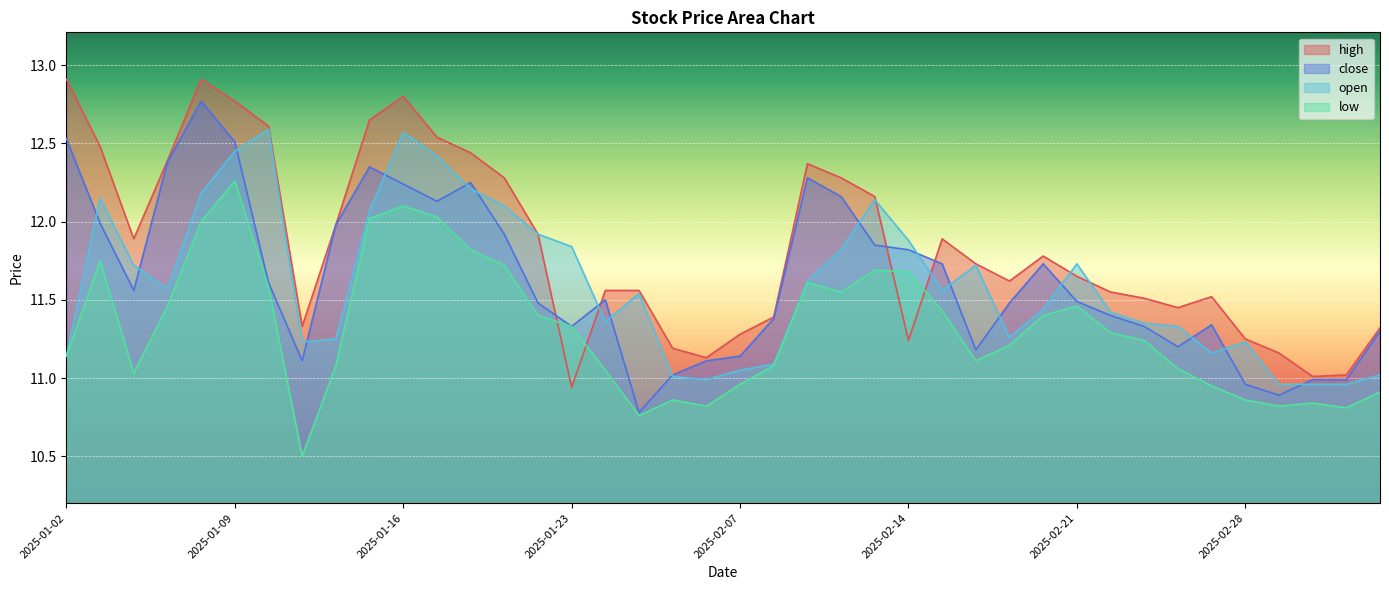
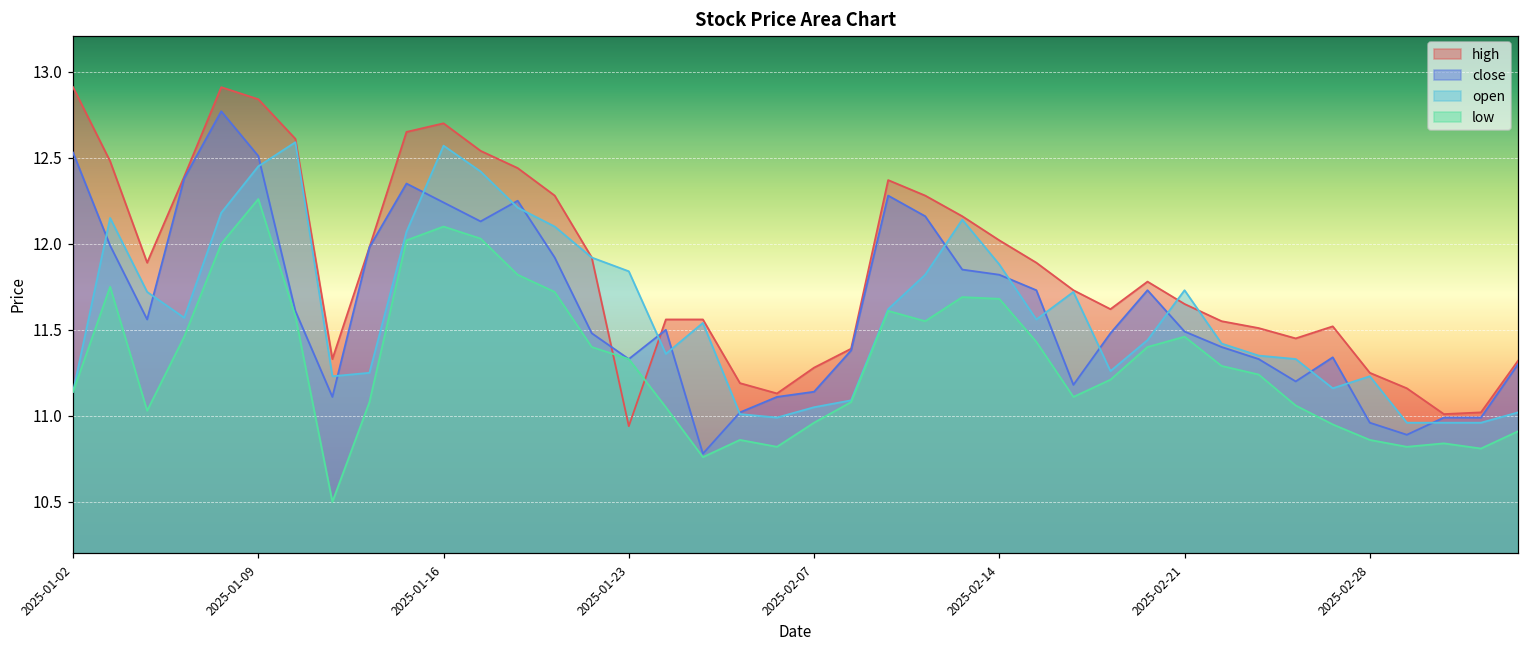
  {
    "high": {
      "2025-01-02": 12.91,
-     "2025-01-09": 12.77,
-     "2025-01-16": 12.8,
+     "2025-01-09": 12.84,
+     "2025-01-16": 12.7,
      "2025-01-23": 10.94,
      "2025-02-07": 11.28,
-     "2025-02-14": 11.24,
+     "2025-02-14": 12.02,
      "2025-02-21": 11.65,
      "2025-02-28": 11.25
    }
  }
